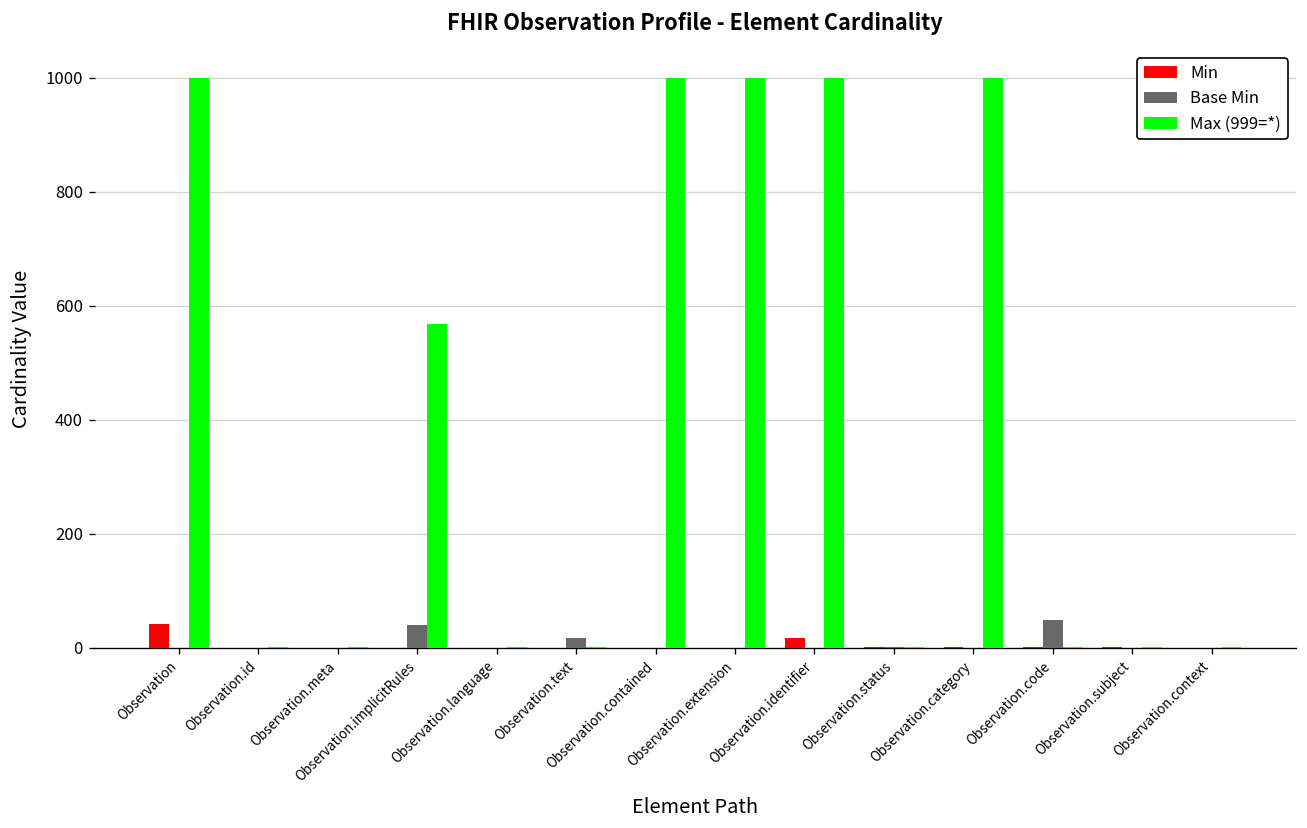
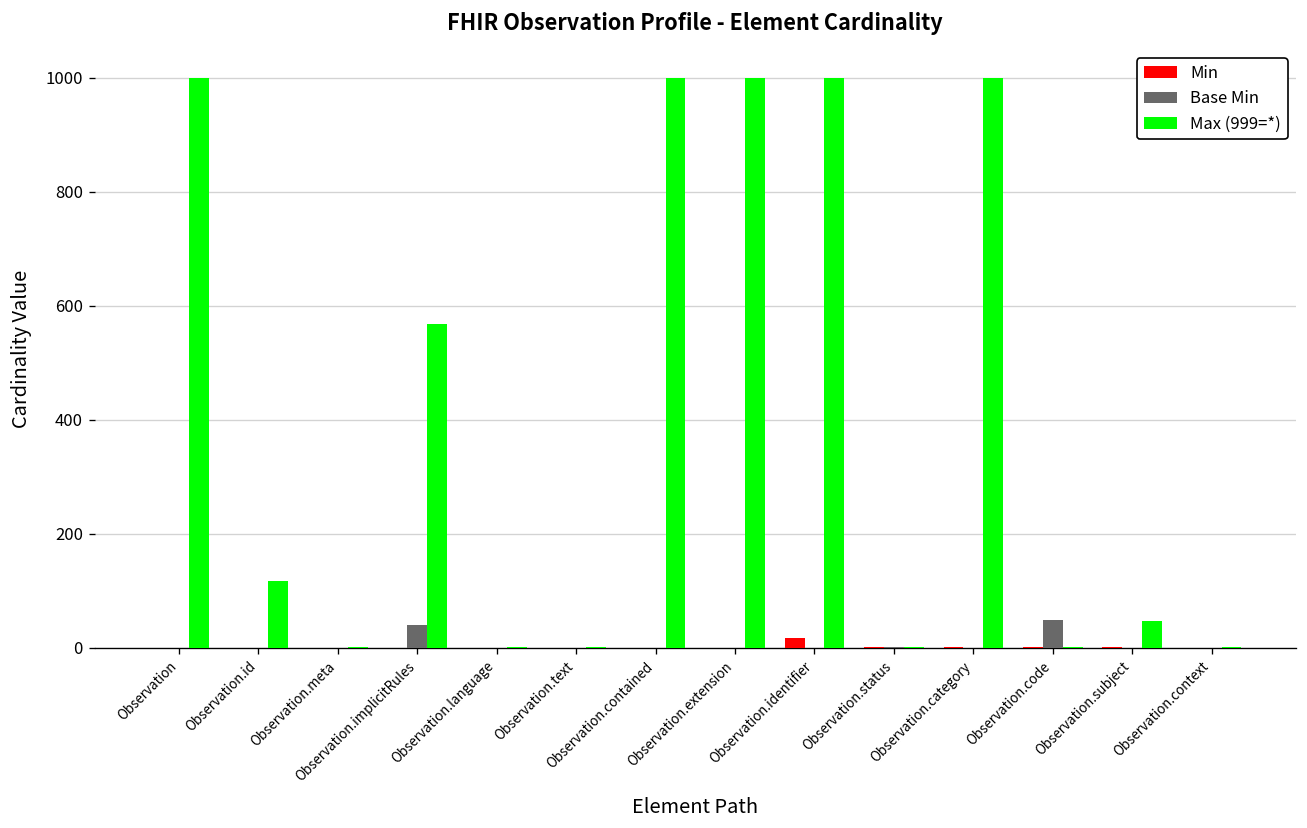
  {
    "Min": {
-     "Observation": 40,
+     "Observation": 0,
      "Observation.id": 0,
      "Observation.meta": 0,
      "Observation.implicitRules": 0,
      "Observation.language": 0,
      "Observation.text": 0,
      "Observation.contained": 0,
      "Observation.extension": 0,
      "Observation.identifier": 20,
      "Observation.context": 0
    },
    "Base Min": {
      "Observation": 0,
      "Observation.id": 0,
      "Observation.meta": 0,
      "Observation.implicitRules": 40,
      "Observation.language": 0,
-     "Observation.text": 20,
+     "Observation.text": 0,
      "Observation.contained": 0,
      "Observation.extension": 0,
      "Observation.identifier": 0,
      "Observation.category": 0,
      "Observation.code": 50,
      "Observation.subject": 0,
      "Observation.context": 0
    },
    "Max (999=*)": {
      "Observation": 1000,
-     "Observation.id": 0,
+     "Observation.id": 120,
      "Observation.implicitRules": 570,
      "Observation.contained": 1000,
      "Observation.extension": 1000,
      "Observation.identifier": 1000,
      "Observation.category": 1000,
-     "Observation.subject": 0
+     "Observation.subject": 50
    }
  }
